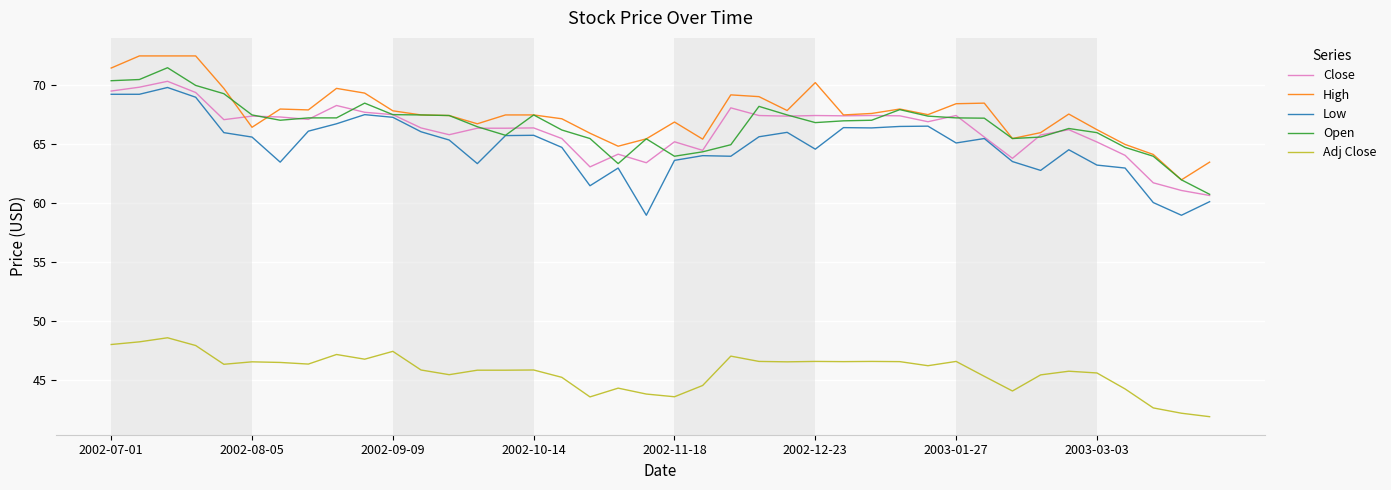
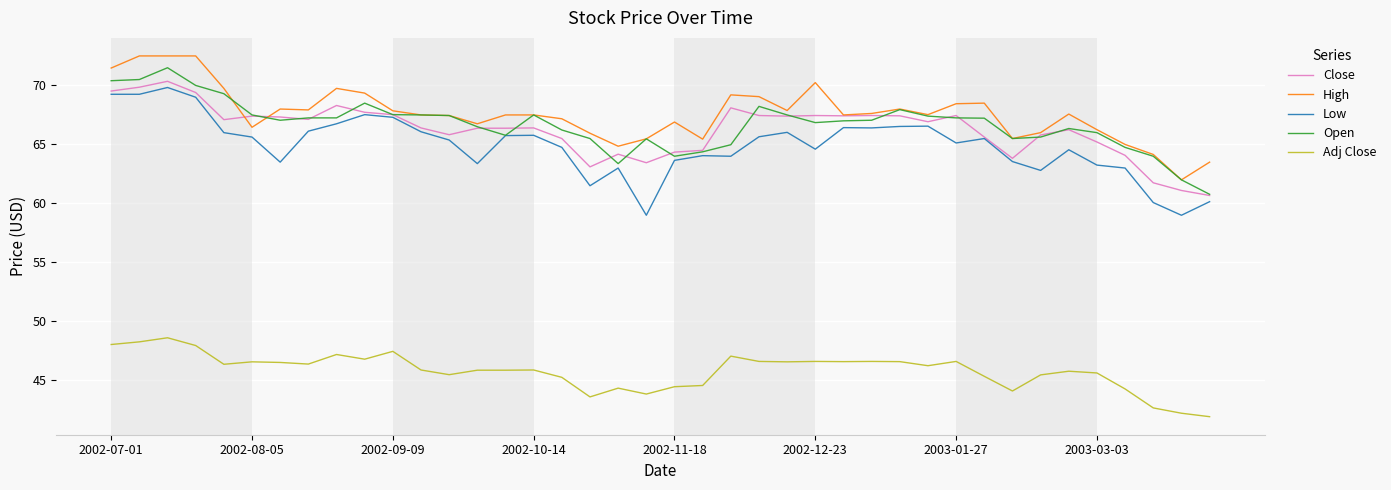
  {
    "Close": {
      "2002-07-01": 69.5,
      "2002-10-14": 66.4,
-     "2002-11-18": 65.2,
+     "2002-11-18": 64.3,
      "2002-12-23": 67.4,
      "2003-03-03": 65.2
    },
    "High": {
      "2002-07-01": 71.5,
      "2002-08-05": 66.5,
      "2002-09-09": 67.8,
      "2002-11-18": 66.9,
      "2002-12-23": 70.2,
      "2003-01-27": 68.4,
      "2003-03-03": 66.3
    },
    "Low": {
      "2002-07-01": 69.3,
      "2002-08-05": 65.6,
      "2002-09-09": 67.3,
      "2002-10-14": 65.8,
      "2002-11-18": 63.7,
      "2002-12-23": 64.6,
      "2003-01-27": 65.1,
      "2003-03-03": 63.3
    },
    "Open": {
      "2002-07-01": 70.4,
      "2002-11-18": 64.0,
      "2002-12-23": 66.8,
      "2003-03-03": 66.0
    },
    "Adj Close": {
      "2002-07-01": 48.0,
      "2002-08-05": 46.6,
      "2002-09-09": 47.5,
      "2002-10-14": 45.9,
-     "2002-11-18": 43.6,
+     "2002-11-18": 44.5,
      "2002-12-23": 46.6,
      "2003-01-27": 46.6,
      "2003-03-03": 45.6
    }
  }
